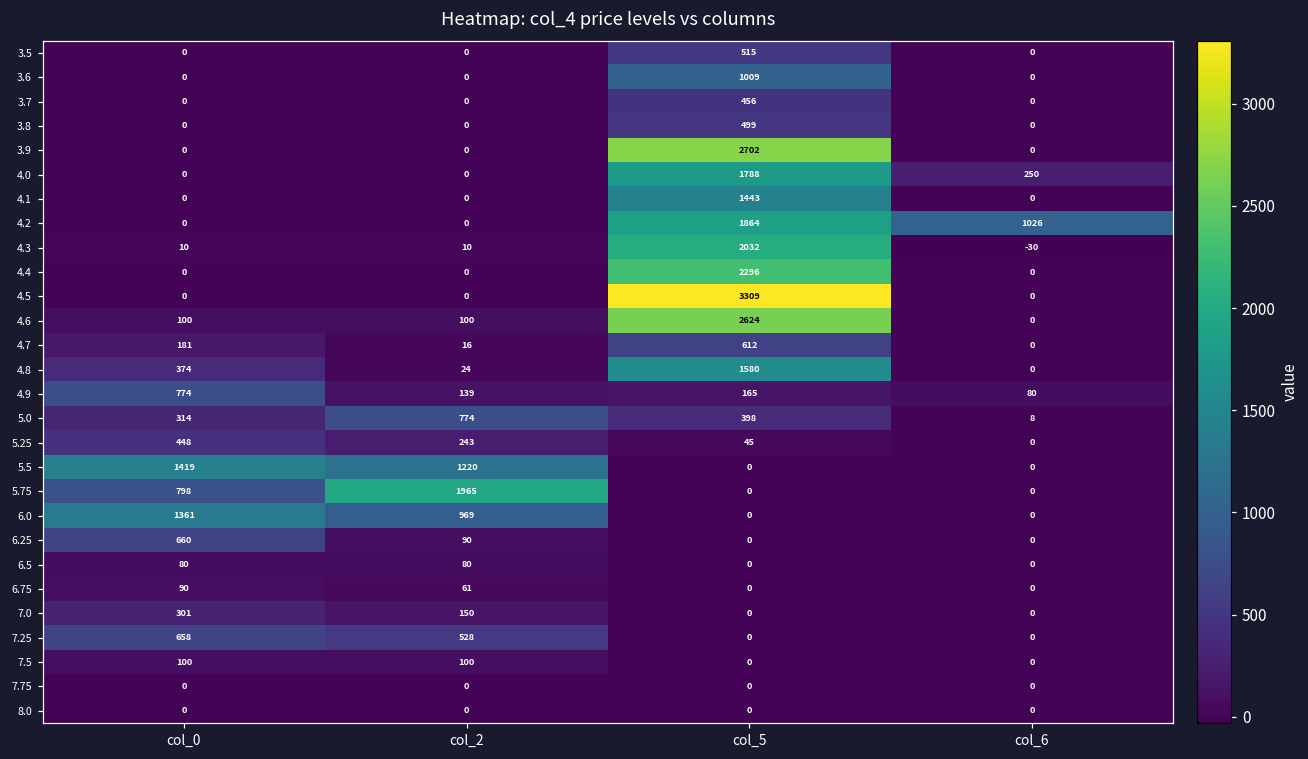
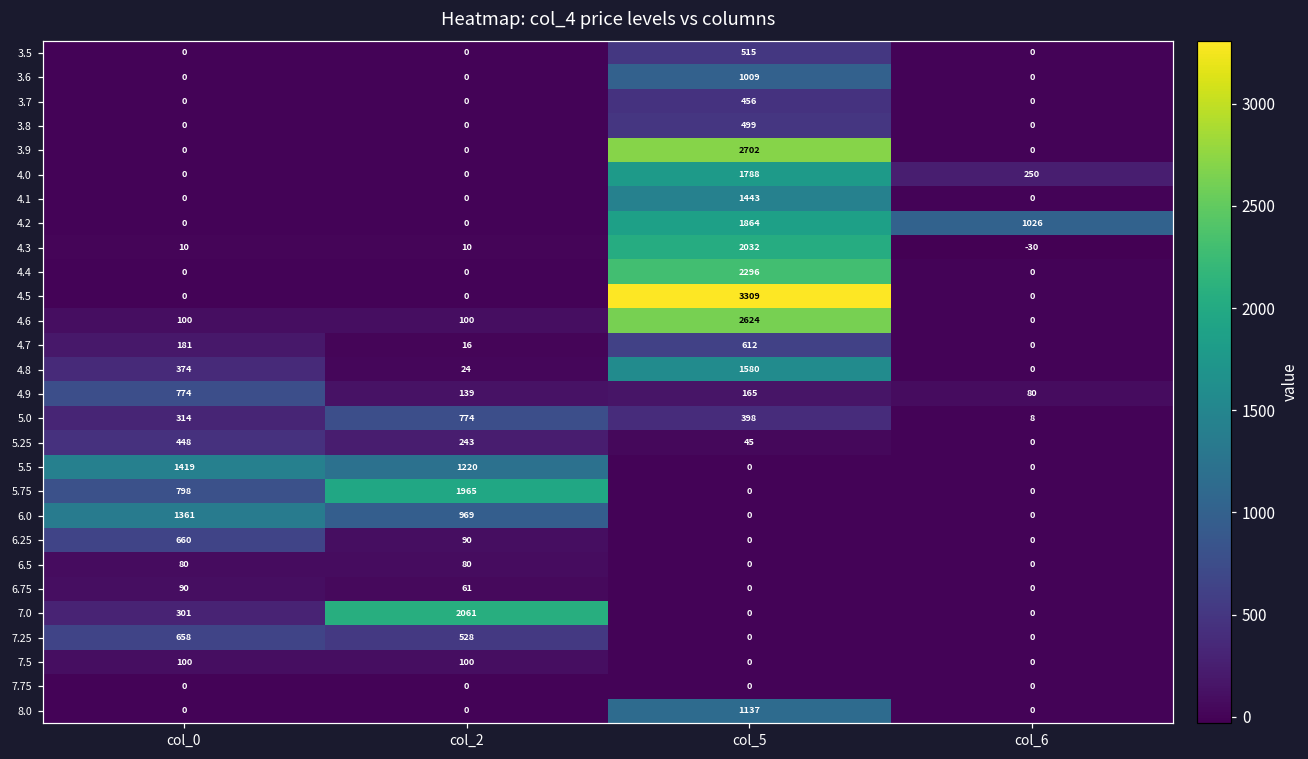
  {
    "3.5": {
      "col_0": 0,
      "col_2": 0,
      "col_5": 515,
      "col_6": 0
    },
    "3.6": {
      "col_0": 0,
      "col_2": 0,
      "col_5": 1009,
      "col_6": 0
    },
    "3.7": {
      "col_0": 0,
      "col_2": 0,
      "col_5": 456,
      "col_6": 0
    },
    "3.8": {
      "col_0": 0,
      "col_2": 0,
      "col_5": 499,
      "col_6": 0
    },
    "3.9": {
      "col_0": 0,
      "col_2": 0,
      "col_5": 2702,
      "col_6": 0
    },
    "4.0": {
      "col_0": 0,
      "col_2": 0,
      "col_5": 1788,
      "col_6": 250
    },
    "4.1": {
      "col_0": 0,
      "col_2": 0,
      "col_5": 1443,
      "col_6": 0
    },
    "4.2": {
      "col_0": 0,
      "col_2": 0,
      "col_5": 1864,
      "col_6": 1026
    },
    "4.3": {
      "col_0": 10,
      "col_2": 10,
      "col_5": 2032,
      "col_6": -30
    },
    "4.4": {
      "col_0": 0,
      "col_2": 0,
      "col_5": 2296,
      "col_6": 0
    },
    "4.5": {
      "col_0": 0,
      "col_2": 0,
      "col_5": 3309,
      "col_6": 0
    },
    "4.6": {
      "col_0": 100,
      "col_2": 100,
      "col_5": 2624,
      "col_6": 0
    },
    "4.7": {
      "col_0": 181,
      "col_2": 16,
      "col_5": 612,
      "col_6": 0
    },
    "4.8": {
      "col_0": 374,
      "col_2": 24,
      "col_5": 1580,
      "col_6": 0
    },
    "4.9": {
      "col_0": 774,
      "col_2": 139,
      "col_5": 165,
      "col_6": 80
    },
    "5.0": {
      "col_0": 314,
      "col_2": 774,
      "col_5": 398,
      "col_6": 8
    },
    "5.25": {
      "col_0": 448,
      "col_2": 243,
      "col_5": 45,
      "col_6": 0
    },
    "5.5": {
      "col_0": 1419,
      "col_2": 1220,
      "col_5": 0,
      "col_6": 0
    },
    "5.75": {
      "col_0": 798,
      "col_2": 1965,
      "col_5": 0,
      "col_6": 0
    },
    "6.0": {
      "col_0": 1361,
      "col_2": 969,
      "col_5": 0,
      "col_6": 0
    },
    "6.25": {
      "col_0": 660,
      "col_2": 90,
      "col_5": 0,
      "col_6": 0
    },
    "6.5": {
      "col_0": 80,
      "col_2": 80,
      "col_5": 0,
      "col_6": 0
    },
    "6.75": {
      "col_0": 90,
      "col_2": 61,
      "col_5": 0,
      "col_6": 0
    },
    "7.0": {
      "col_0": 301,
-     "col_2": 150,
+     "col_2": 2061,
      "col_5": 0,
      "col_6": 0
    },
    "7.25": {
      "col_0": 658,
      "col_2": 528,
      "col_5": 0,
      "col_6": 0
    },
    "7.5": {
      "col_0": 100,
      "col_2": 100,
      "col_5": 0,
      "col_6": 0
    },
    "7.75": {
      "col_0": 0,
      "col_2": 0,
      "col_5": 0,
      "col_6": 0
    },
    "8.0": {
      "col_0": 0,
      "col_2": 0,
-     "col_5": 0,
+     "col_5": 1137,
      "col_6": 0
    }
  }
